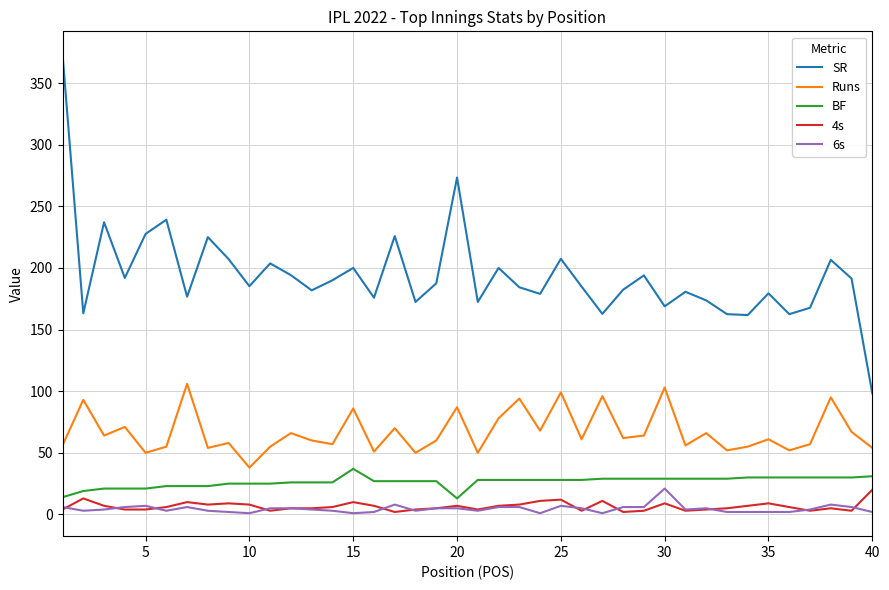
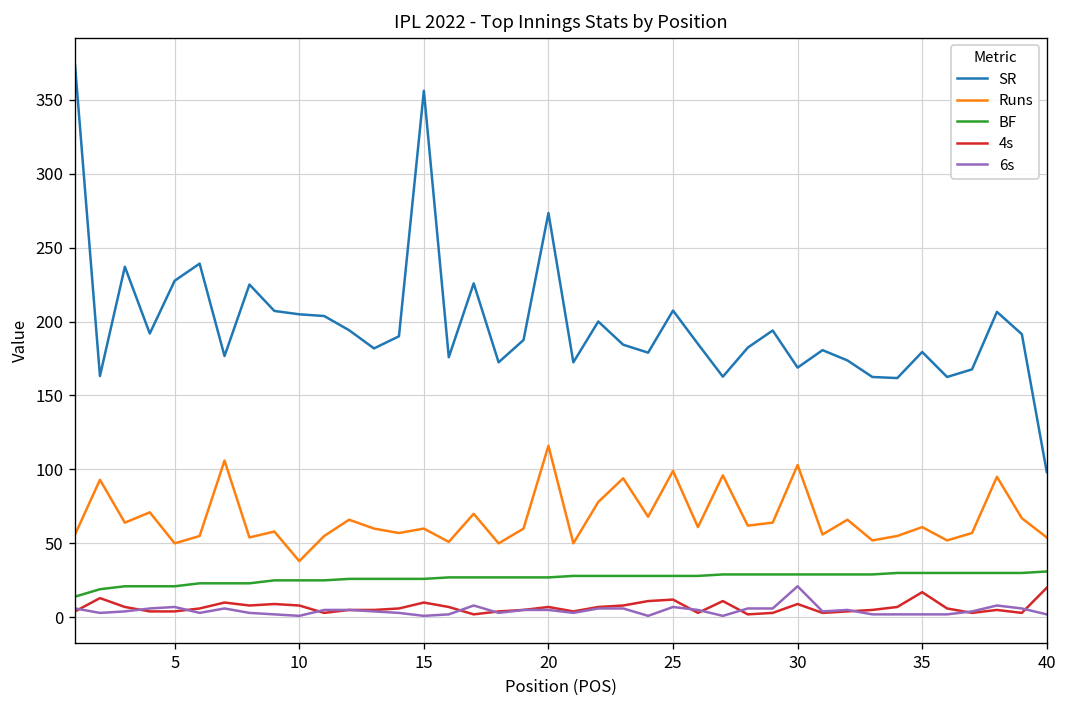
  {
    "SR": {
      "5": 228,
-     "10": 185,
-     "15": 200,
+     "10": 205,
+     "15": 356,
      "20": 273,
      "25": 207,
      "30": 169,
      "35": 179,
      "40": 98
    },
    "Runs": {
      "5": 50,
      "10": 38,
-     "15": 86,
-     "20": 87,
+     "15": 60,
+     "20": 116,
      "25": 99,
      "30": 103,
      "35": 61,
      "40": 54
    },
    "BF": {
      "5": 21,
      "10": 25,
-     "15": 37,
-     "20": 13,
+     "15": 26,
+     "20": 27,
      "25": 28,
      "30": 29,
      "35": 30,
      "40": 31
    },
    "4s": {
      "5": 4,
      "10": 8,
      "15": 10,
      "25": 12,
      "30": 9,
-     "35": 9,
+     "35": 17,
      "40": 20
    },
    "6s": {
      "5": 7,
      "10": 1,
      "15": 1,
      "25": 7,
      "30": 21,
      "35": 2,
      "40": 2
    }
  }
